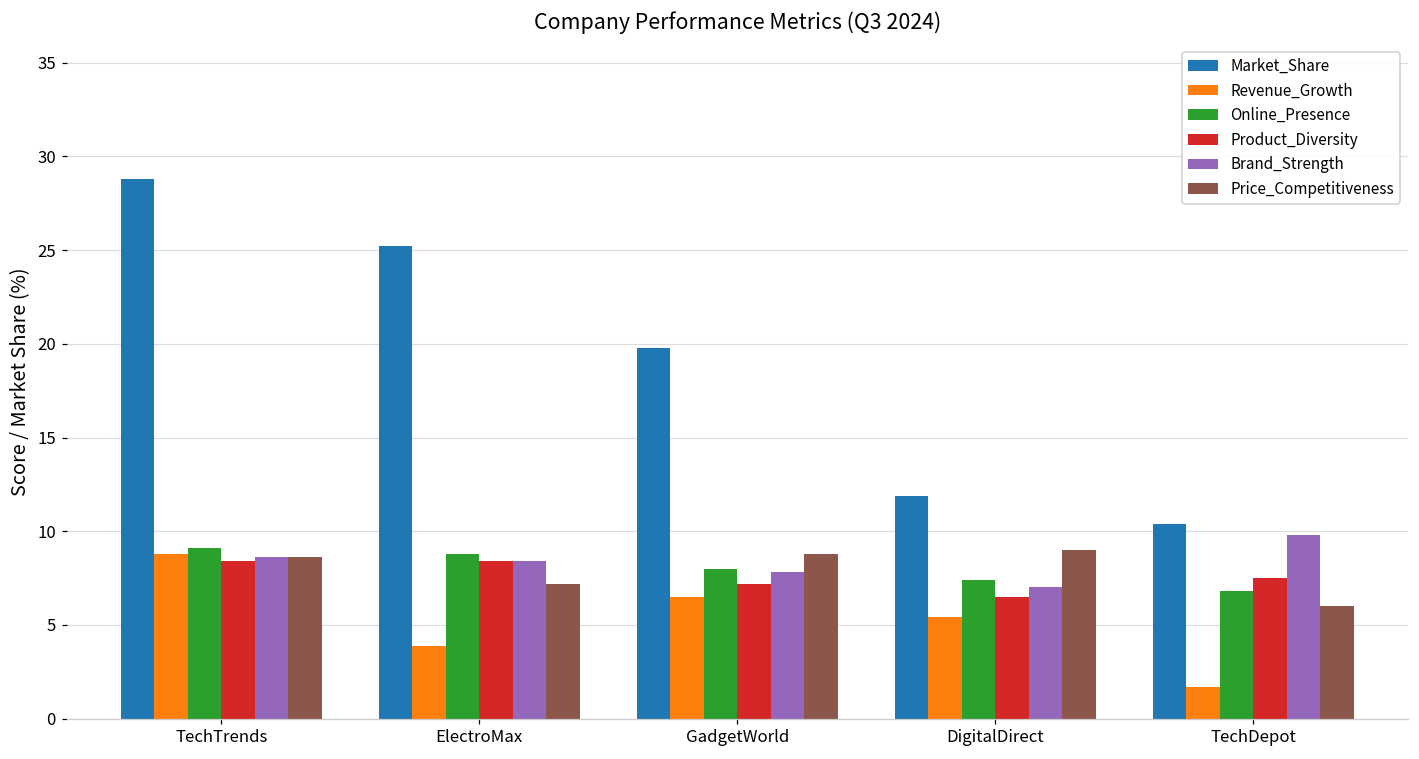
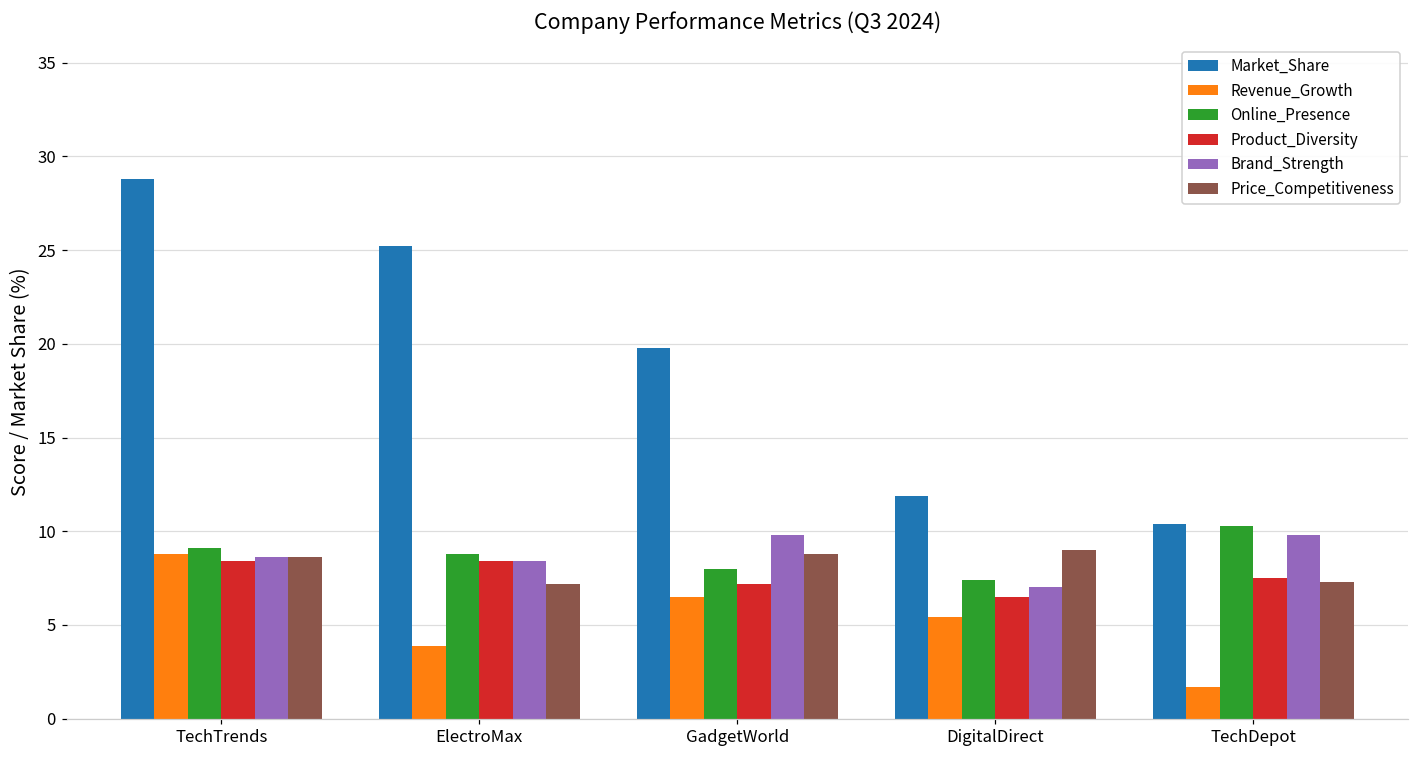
  {
    "Market_Share": {
      "TechTrends": 28.8,
      "ElectroMax": 25.2,
      "GadgetWorld": 19.8,
      "DigitalDirect": 11.9,
      "TechDepot": 10.4
    },
    "Revenue_Growth": {
      "TechTrends": 8.8,
      "ElectroMax": 3.9,
      "GadgetWorld": 6.5,
      "DigitalDirect": 5.4,
      "TechDepot": 1.7
    },
    "Online_Presence": {
      "TechTrends": 9.1,
      "ElectroMax": 8.8,
      "GadgetWorld": 8.0,
      "DigitalDirect": 7.4,
-     "TechDepot": 6.8
+     "TechDepot": 10.3
    },
    "Product_Diversity": {
      "TechTrends": 8.4,
      "ElectroMax": 8.4,
      "GadgetWorld": 7.2,
      "DigitalDirect": 6.5,
      "TechDepot": 7.5
    },
    "Brand_Strength": {
      "TechTrends": 8.6,
      "ElectroMax": 8.4,
-     "GadgetWorld": 7.8,
+     "GadgetWorld": 9.8,
      "DigitalDirect": 7.0,
      "TechDepot": 9.8
    },
    "Price_Competitiveness": {
      "TechTrends": 8.6,
      "ElectroMax": 7.2,
      "GadgetWorld": 8.8,
      "DigitalDirect": 9.0,
-     "TechDepot": 6.0
+     "TechDepot": 7.3
    }
  }
